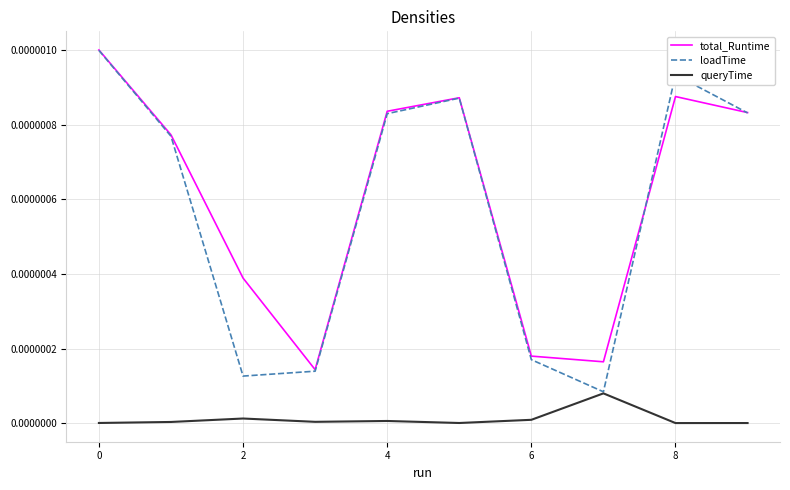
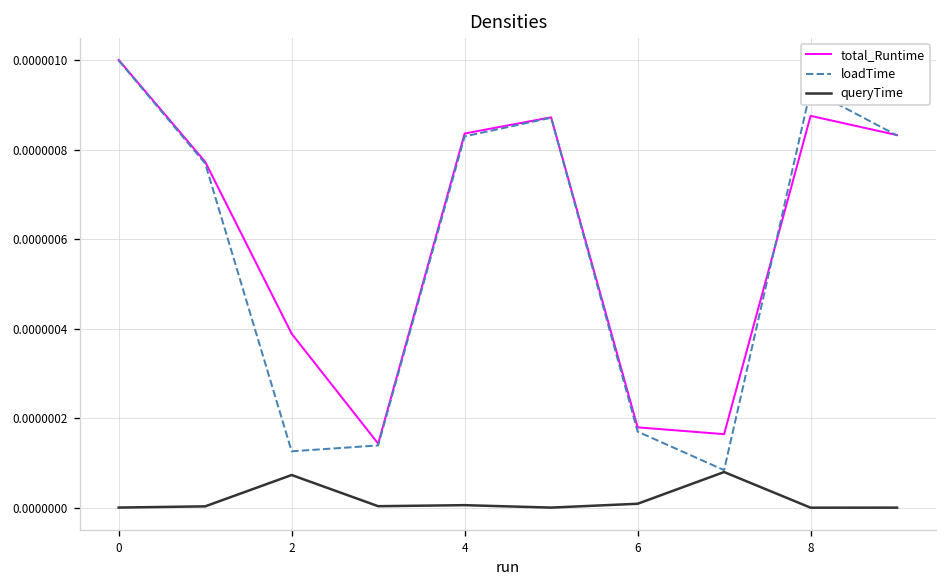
  {
    "total_Runtime": {
      "2": 0.00000039,
      "6": 0.00000018,
      "8": 0.00000088
    },
    "loadTime": {
      "2": 0.00000013,
      "6": 0.00000017
    },
    "queryTime": {
      "0": 0.00000000,
-     "2": 0.00000001,
+     "2": 0.00000007,
      "4": 0.00000001,
      "6": 0.00000001,
      "8": 0.00000000
    }
  }
